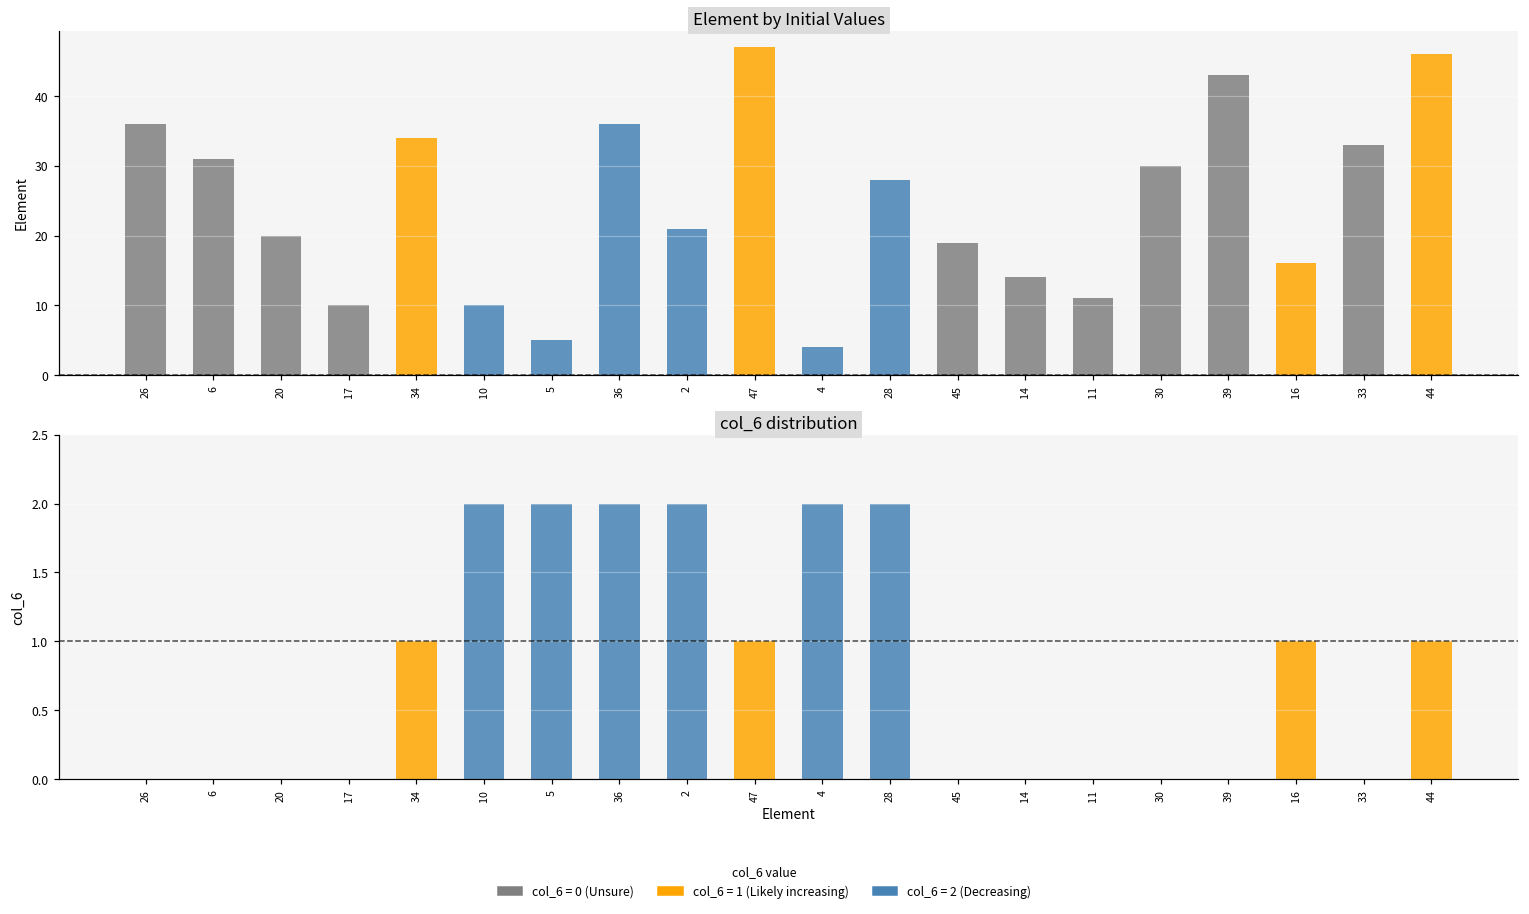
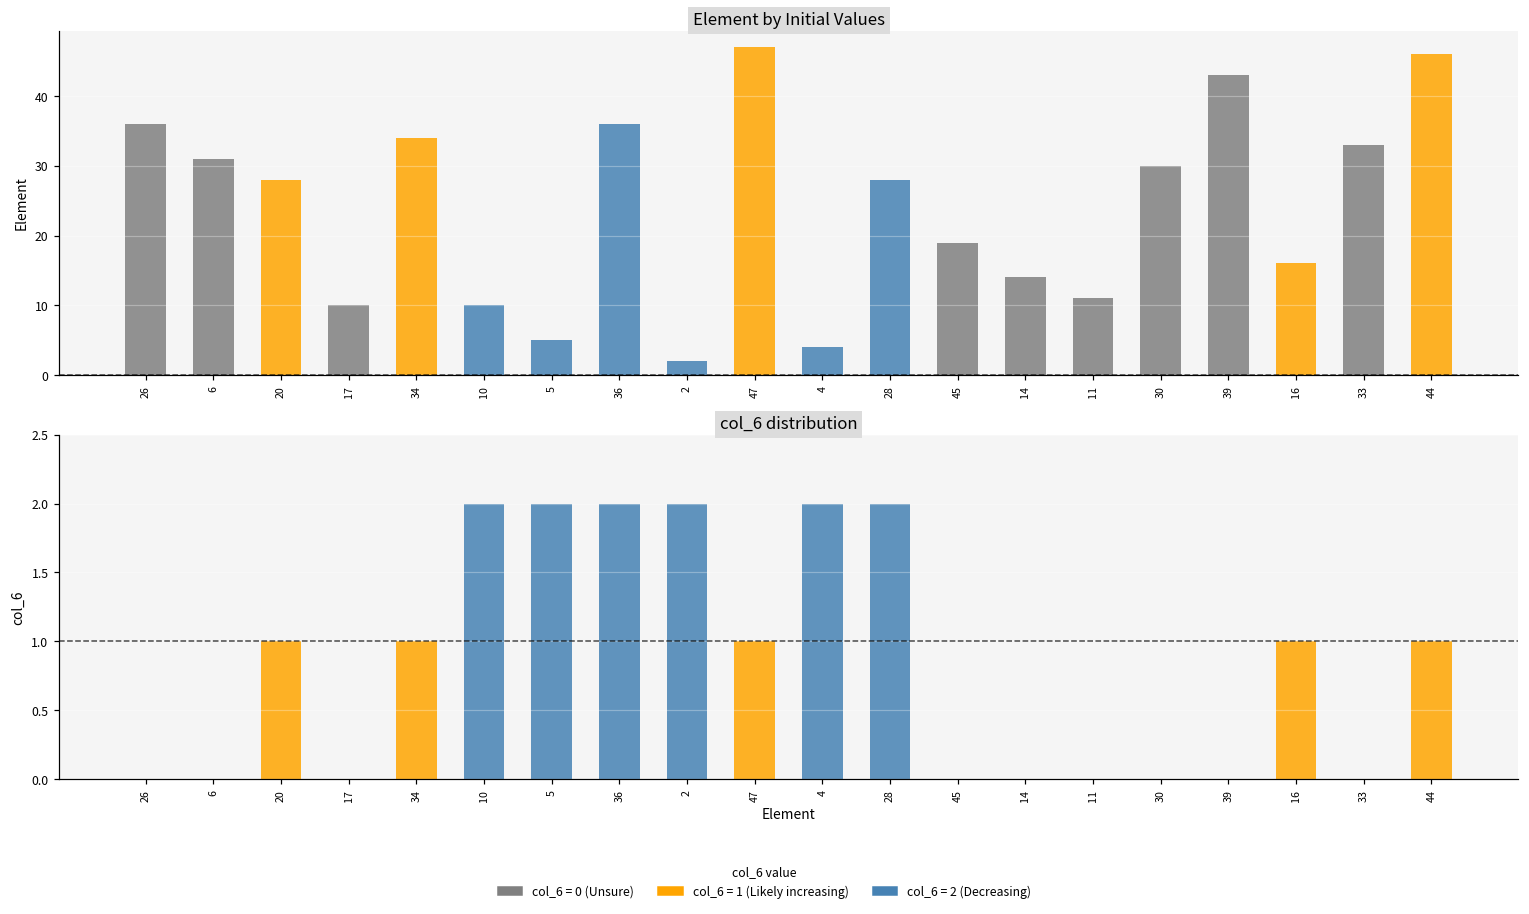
  {
    "Element by Initial Values": {
      "26": 36,
      "6": 31,
-     "20": 20,
+     "20": 28,
      "17": 10,
      "34": 34,
      "10": 10,
      "5": 5,
      "36": 36,
-     "2": 21,
+     "2": 2,
      "47": 47,
      "4": 4,
      "28": 28,
      "45": 19,
      "14": 14,
      "11": 11,
      "30": 30,
      "39": 43,
      "16": 16,
      "33": 33,
      "44": 46
    },
    "col_6 distribution": {
      "26": 0,
      "6": 0,
-     "20": 0,
+     "20": 1,
      "17": 0,
      "34": 1,
      "10": 2,
      "5": 2,
      "36": 2,
      "2": 2,
      "47": 1,
      "4": 2,
      "28": 2,
      "45": 0,
      "14": 0,
      "11": 0,
      "30": 0,
      "39": 0,
      "16": 1,
      "33": 0,
      "44": 1
    }
  }
